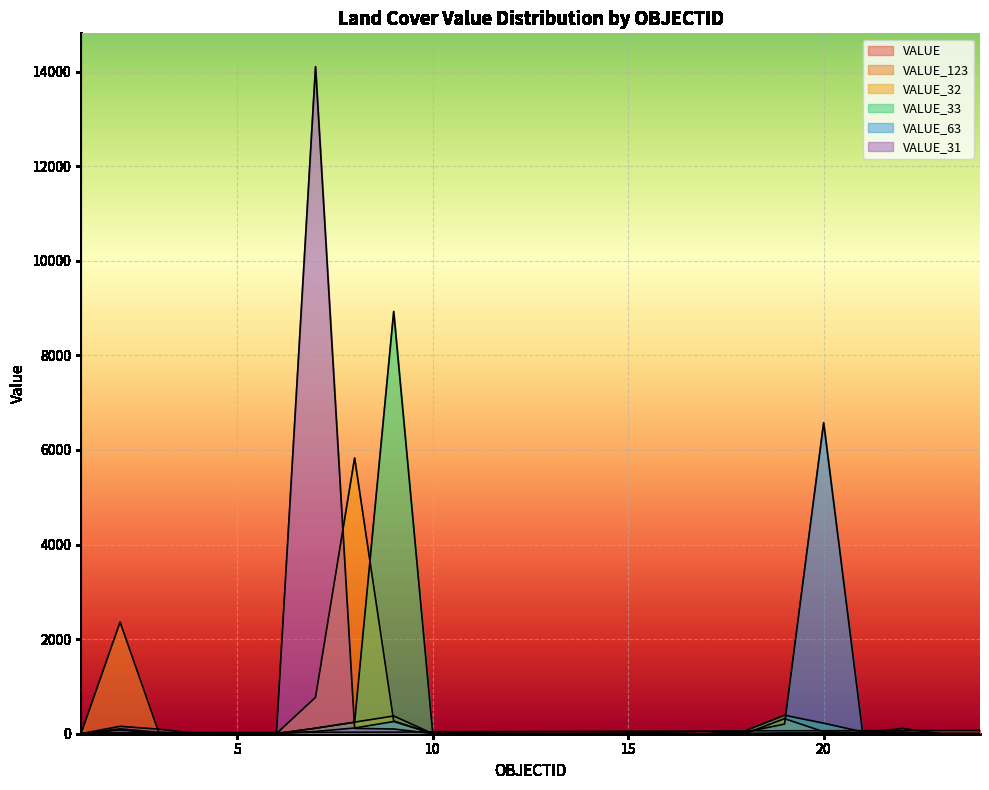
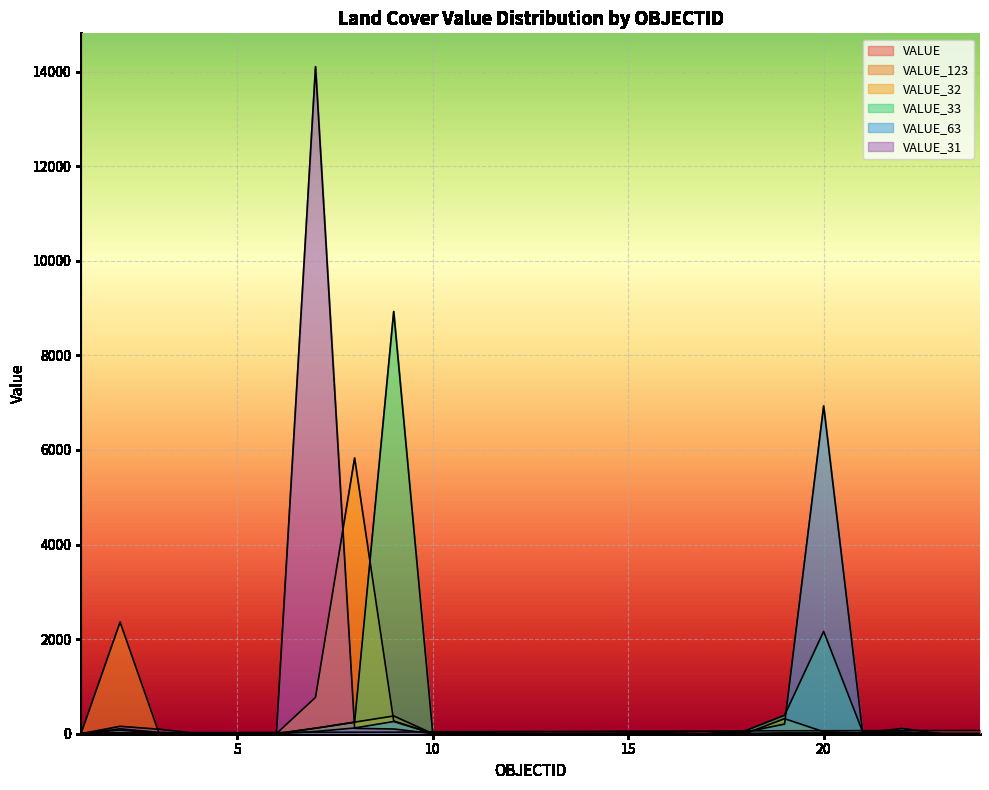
  {
    "VALUE_33": {
-     "20": 200
+     "20": 2200
    },
    "VALUE_63": {
-     "20": 6600
+     "20": 6900
    }
  }
